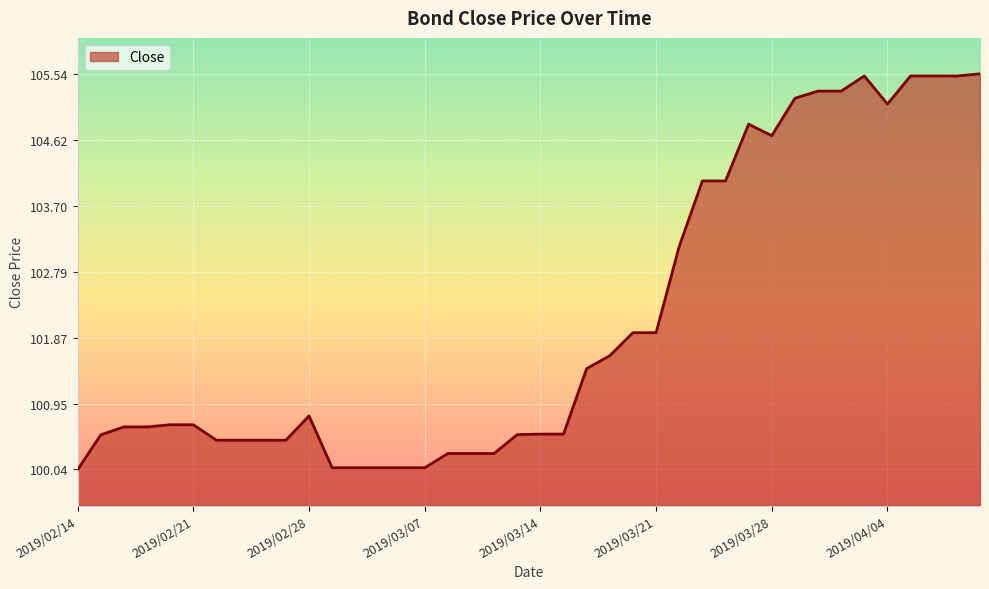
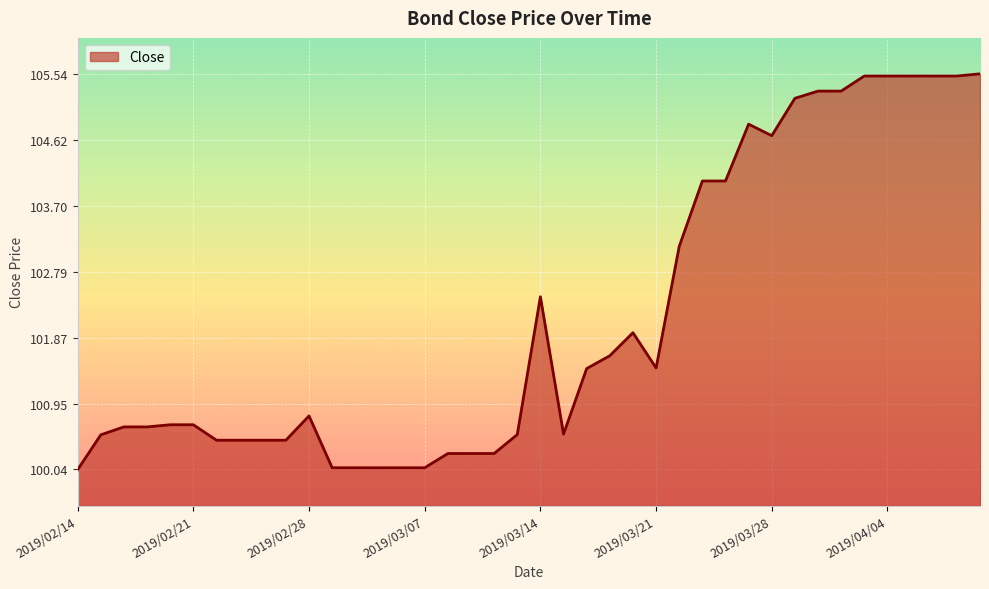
  {
    "2019/02/14": 100.0,
    "2019/02/21": 100.7,
    "2019/02/28": 100.8,
    "2019/03/07": 100.1,
-   "2019/03/14": 100.5,
-   "2019/03/21": 101.9,
+   "2019/03/14": 102.4,
+   "2019/03/21": 101.5,
    "2019/03/28": 104.7,
-   "2019/04/04": 105.1
+   "2019/04/04": 105.5
  }
